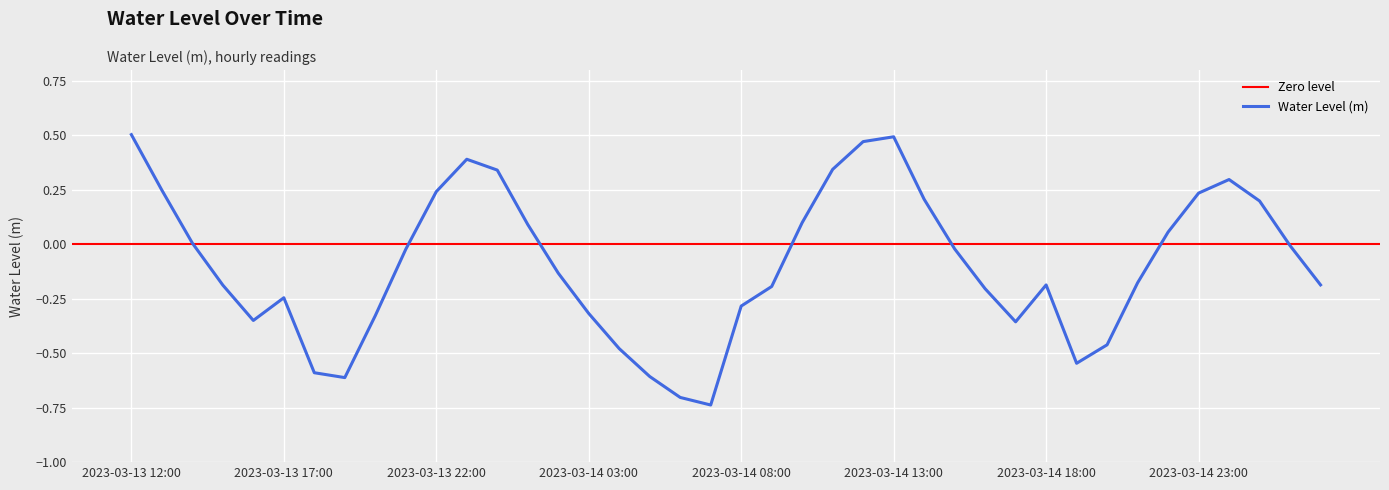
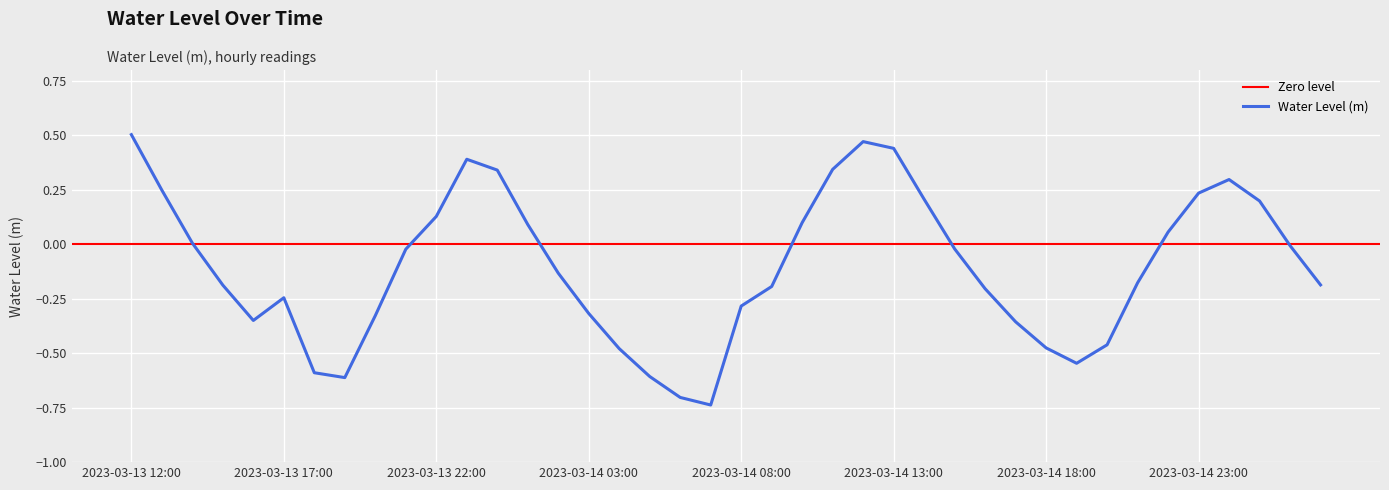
  {
    "2023-03-13 12:00": 0.50,
    "2023-03-13 17:00": -0.25,
-   "2023-03-13 22:00": 0.24,
+   "2023-03-13 22:00": 0.13,
    "2023-03-14 03:00": -0.32,
    "2023-03-14 08:00": -0.28,
-   "2023-03-14 13:00": 0.49,
-   "2023-03-14 18:00": -0.19,
+   "2023-03-14 13:00": 0.44,
+   "2023-03-14 18:00": -0.48,
    "2023-03-14 23:00": 0.23
  }
